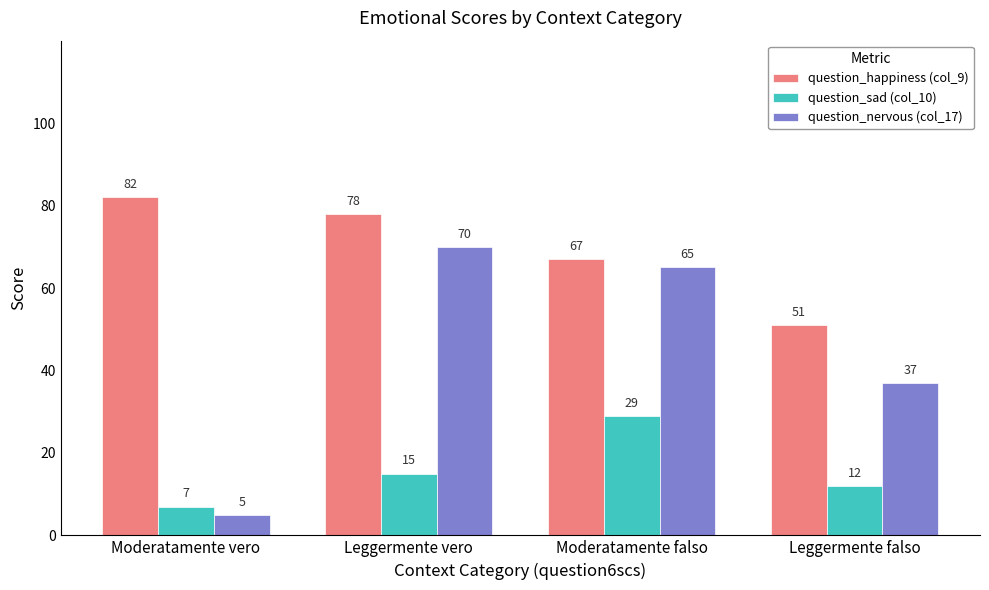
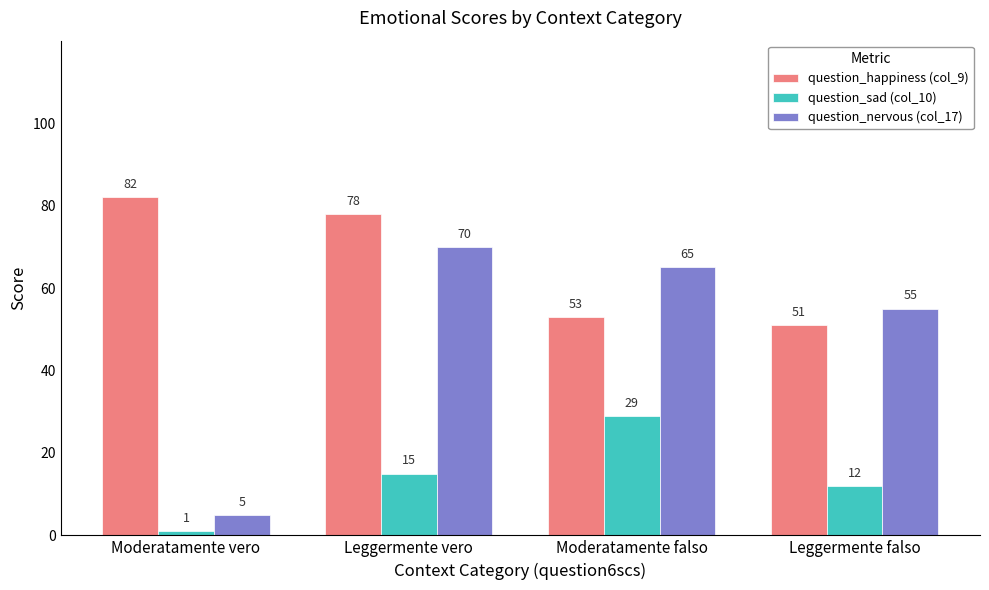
  {
    "question_happiness (col_9)": {
      "Moderatamente vero": 82,
      "Leggermente vero": 78,
-     "Moderatamente falso": 67,
+     "Moderatamente falso": 53,
      "Leggermente falso": 51
    },
    "question_sad (col_10)": {
-     "Moderatamente vero": 7,
+     "Moderatamente vero": 1,
      "Leggermente vero": 15,
      "Moderatamente falso": 29,
      "Leggermente falso": 12
    },
    "question_nervous (col_17)": {
      "Moderatamente vero": 5,
      "Leggermente vero": 70,
      "Moderatamente falso": 65,
-     "Leggermente falso": 37
+     "Leggermente falso": 55
    }
  }
